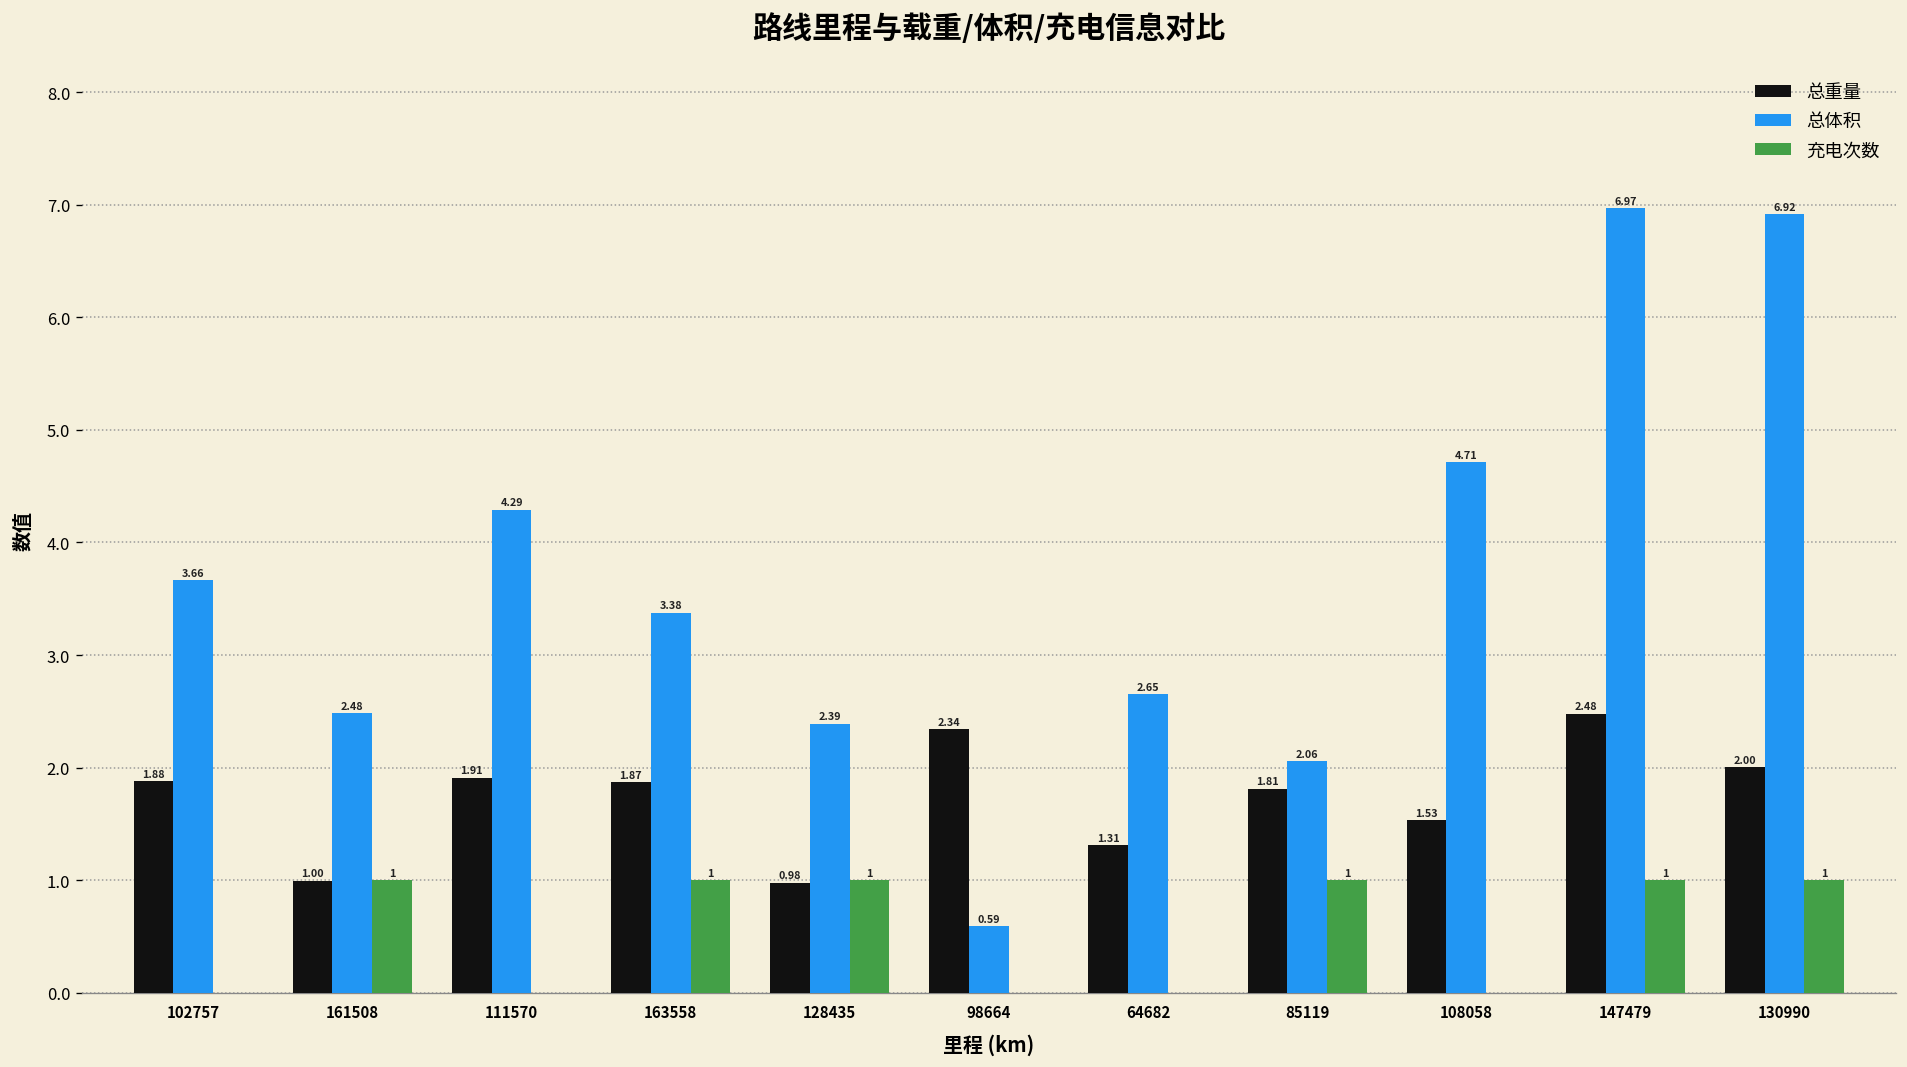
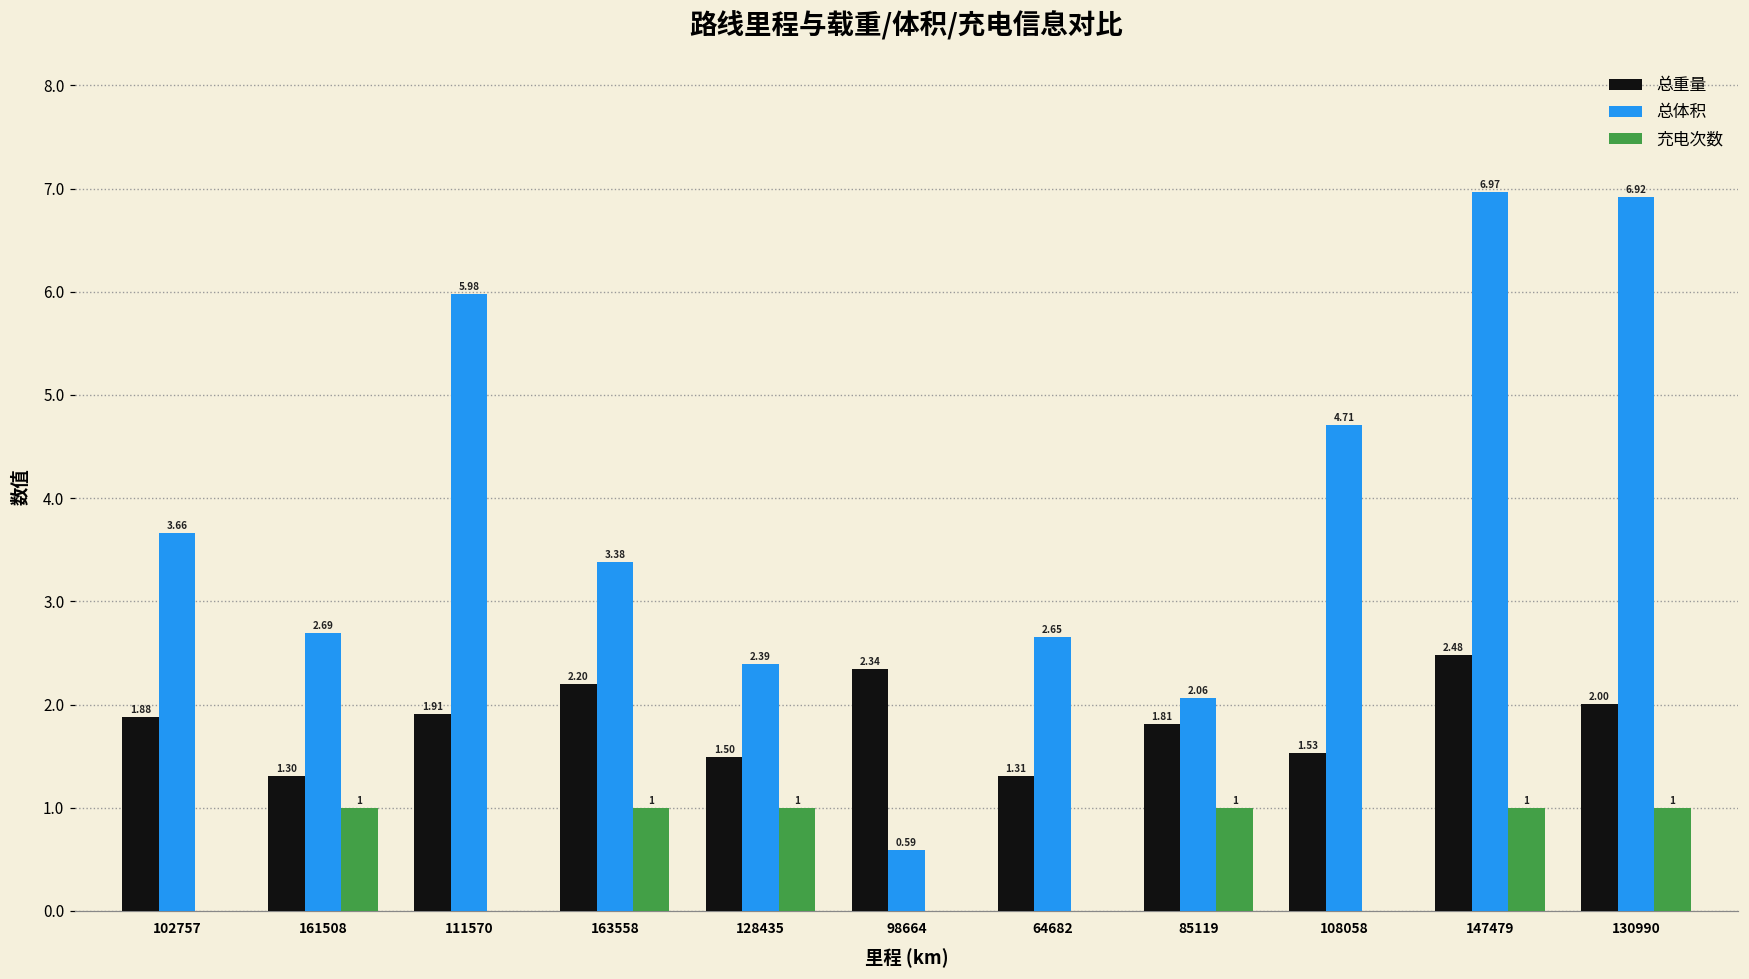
  {
    "总重量": {
      "102757": 1.88,
-     "161508": 1.00,
+     "161508": 1.30,
      "111570": 1.91,
-     "163558": 1.87,
-     "128435": 0.98,
+     "163558": 2.20,
+     "128435": 1.50,
      "98664": 2.34,
      "64682": 1.31,
      "85119": 1.81,
      "108058": 1.53,
      "147479": 2.48,
      "130990": 2.00
    },
    "总体积": {
      "102757": 3.66,
-     "161508": 2.48,
-     "111570": 4.29,
+     "161508": 2.69,
+     "111570": 5.98,
      "163558": 3.38,
      "128435": 2.39,
      "98664": 0.59,
      "64682": 2.65,
      "85119": 2.06,
      "108058": 4.71,
      "147479": 6.97,
      "130990": 6.92
    },
    "充电次数": {
      "161508": 1,
      "163558": 1,
      "128435": 1,
      "85119": 1,
      "147479": 1,
      "130990": 1
    }
  }
